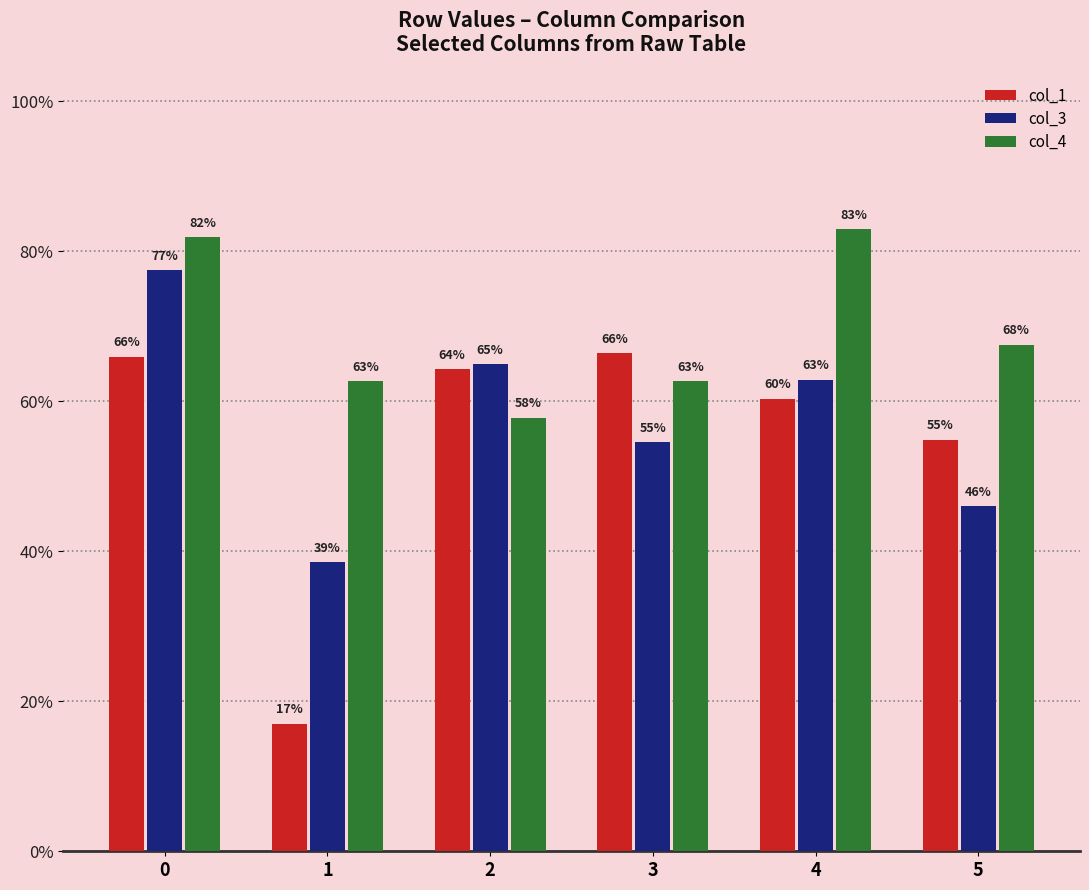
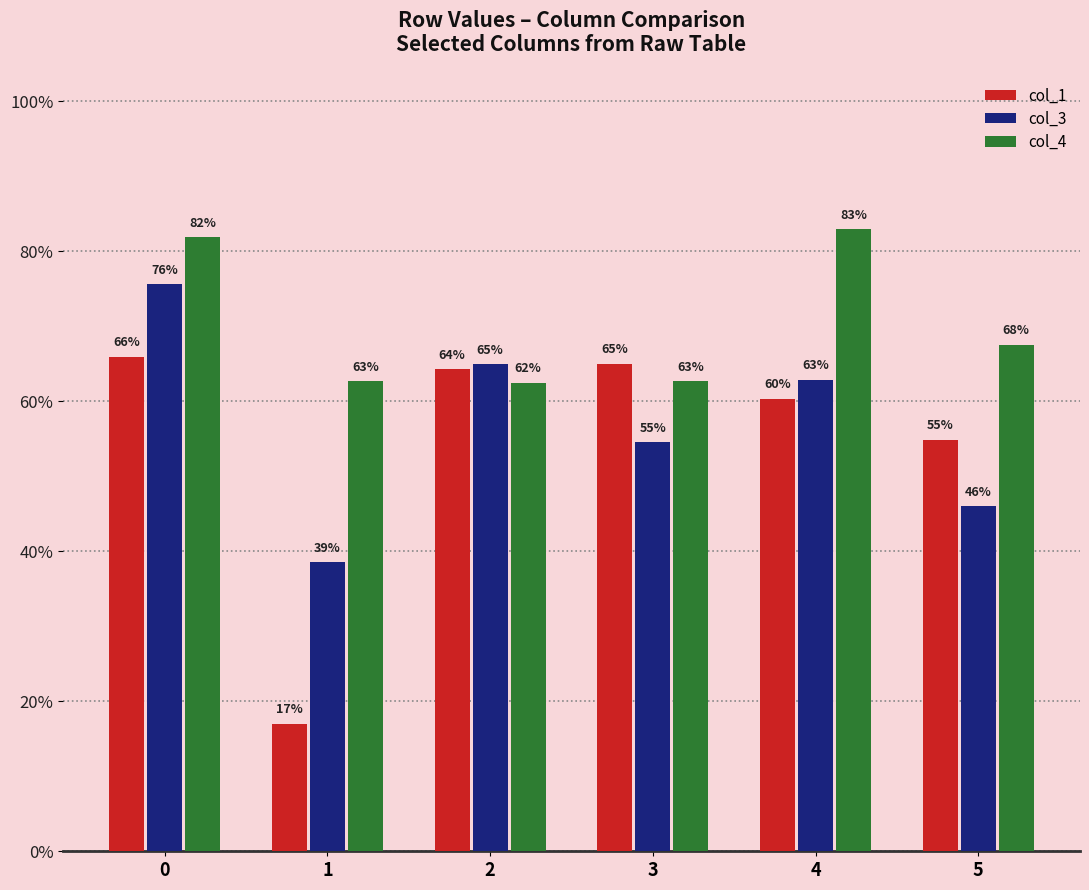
  {
    "col_1": {
      "0": "66%",
      "1": "17%",
      "2": "64%",
-     "3": "66%",
+     "3": "65%",
      "4": "60%",
      "5": "55%"
    },
    "col_3": {
-     "0": "77%",
+     "0": "76%",
      "1": "39%",
      "2": "65%",
      "3": "55%",
      "4": "63%",
      "5": "46%"
    },
    "col_4": {
      "0": "82%",
      "1": "63%",
-     "2": "58%",
+     "2": "62%",
      "3": "63%",
      "4": "83%",
      "5": "68%"
    }
  }
